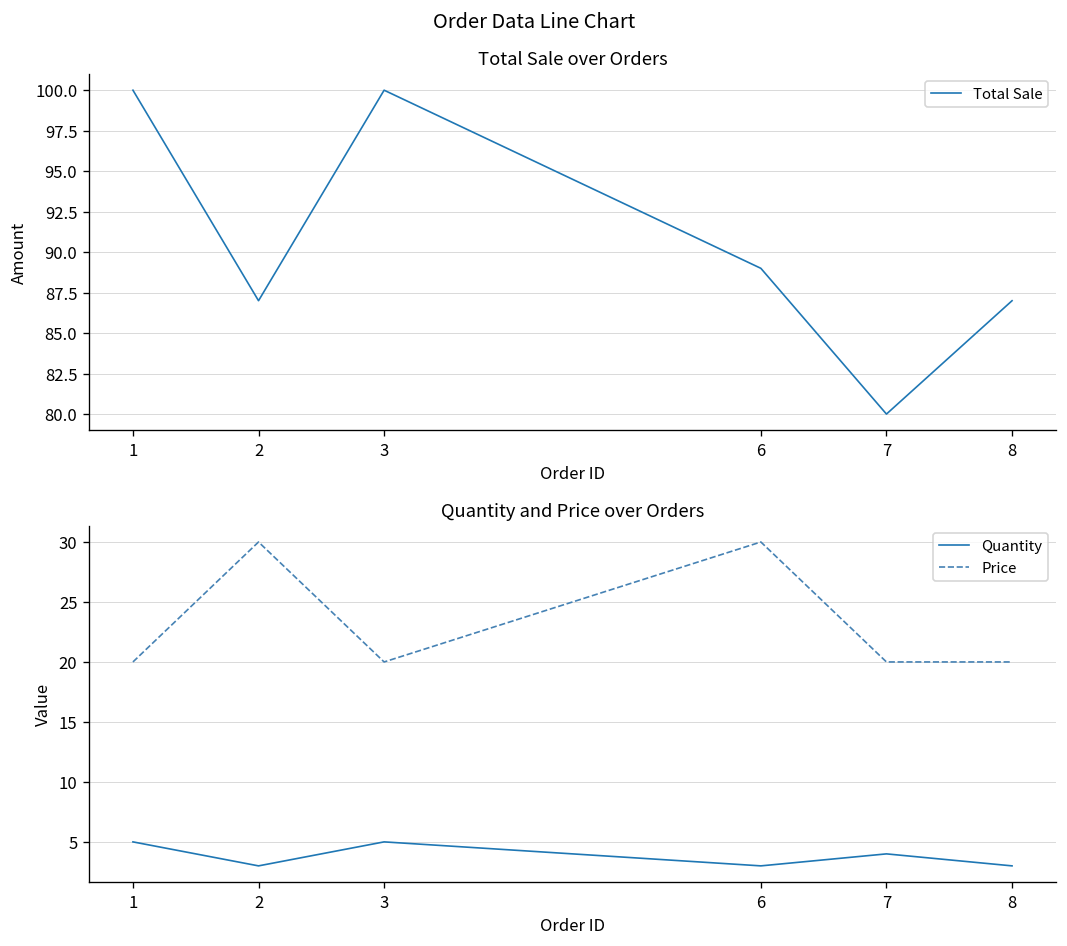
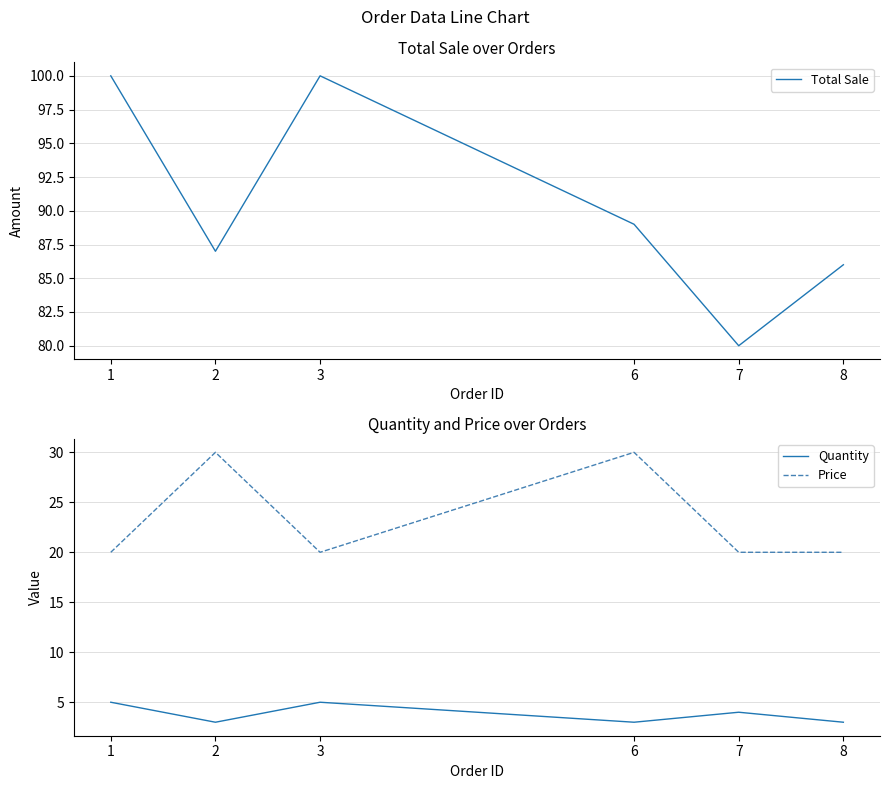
  {
    "Total Sale over Orders": {
      "1": 100,
      "2": 87,
      "3": 100,
      "6": 89,
      "7": 80,
-     "8": 87
+     "8": 86
    }
  }
